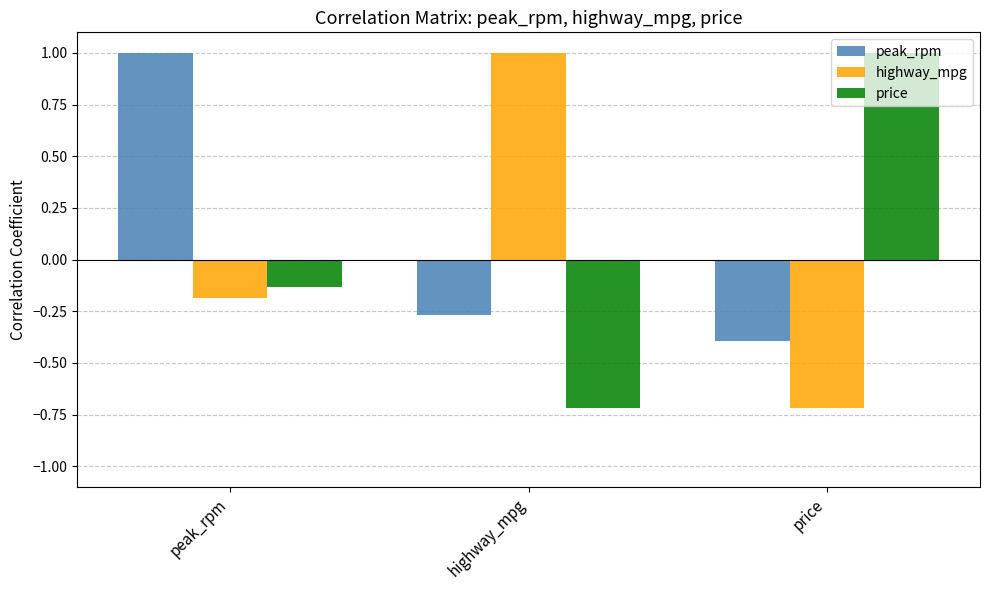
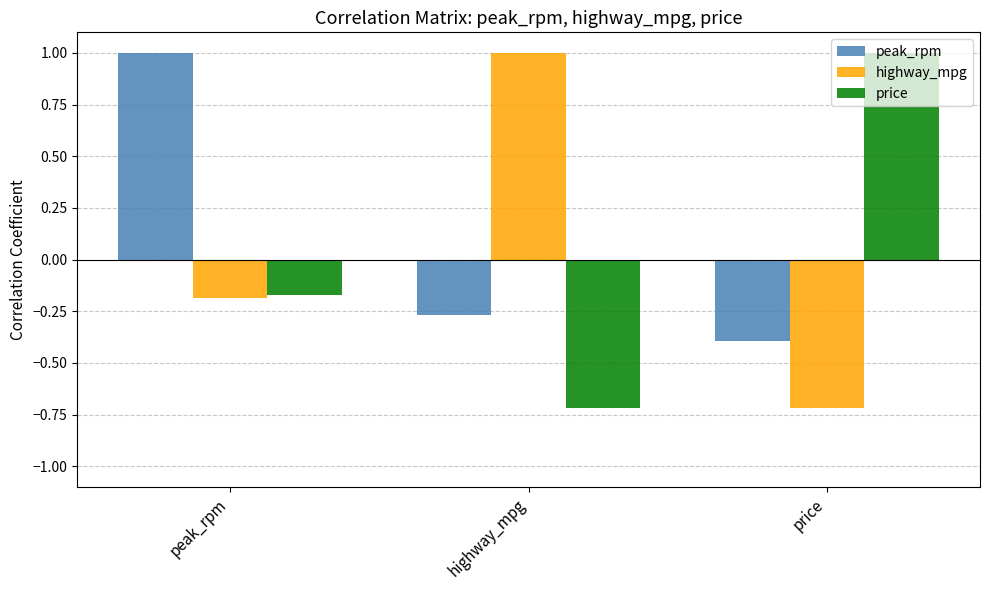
  {
    "peak_rpm": {
      "peak_rpm": 1.00,
      "highway_mpg": -0.27,
      "price": -0.40
    },
    "highway_mpg": {
      "peak_rpm": -0.19,
      "highway_mpg": 1.00,
      "price": -0.72
    },
    "price": {
-     "peak_rpm": -0.13,
+     "peak_rpm": -0.17,
      "highway_mpg": -0.72
    }
  }
